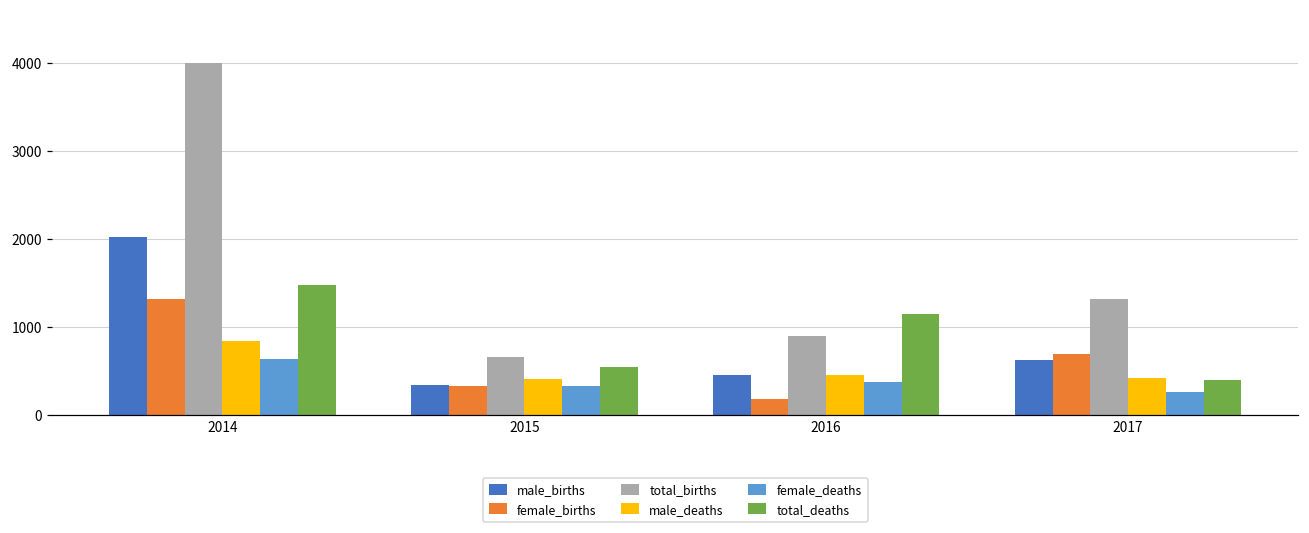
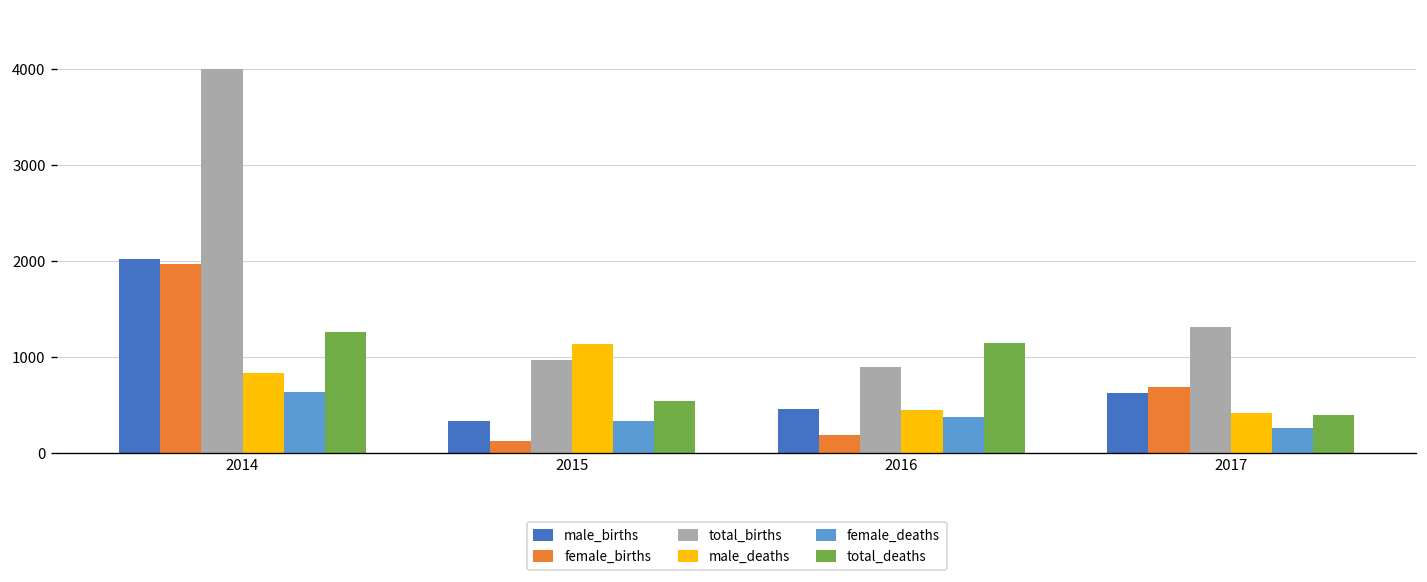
  {
    "female_births": {
-     "2014": 1300,
-     "2015": 300,
+     "2014": 2000,
+     "2015": 100,
      "2016": 200,
      "2017": 700
    },
    "total_births": {
      "2014": 4000,
-     "2015": 700,
+     "2015": 1000,
      "2016": 900,
      "2017": 1300
    },
    "male_deaths": {
      "2014": 800,
-     "2015": 400,
+     "2015": 1100,
      "2016": 400,
      "2017": 400
    },
    "total_deaths": {
-     "2014": 1500,
+     "2014": 1300,
      "2015": 500,
      "2016": 1100,
      "2017": 400
    }
  }
